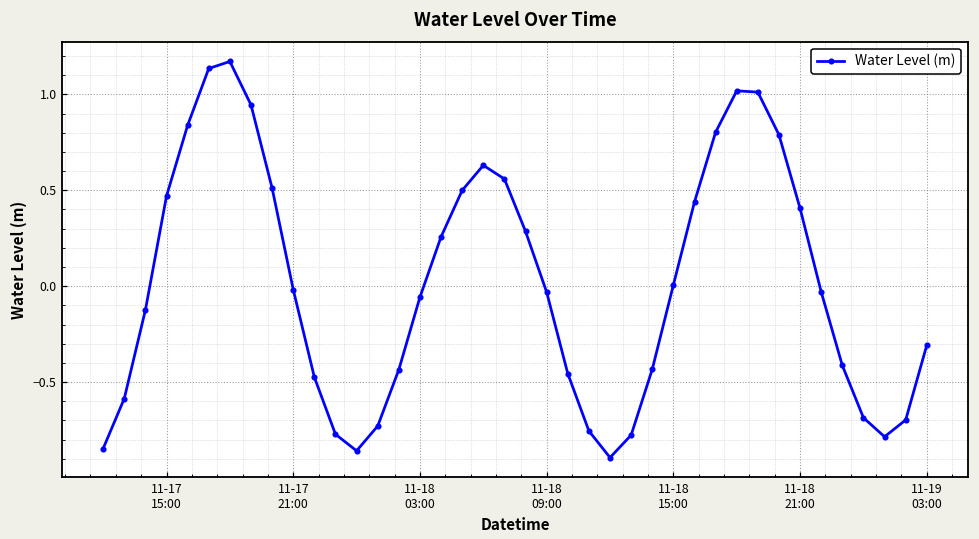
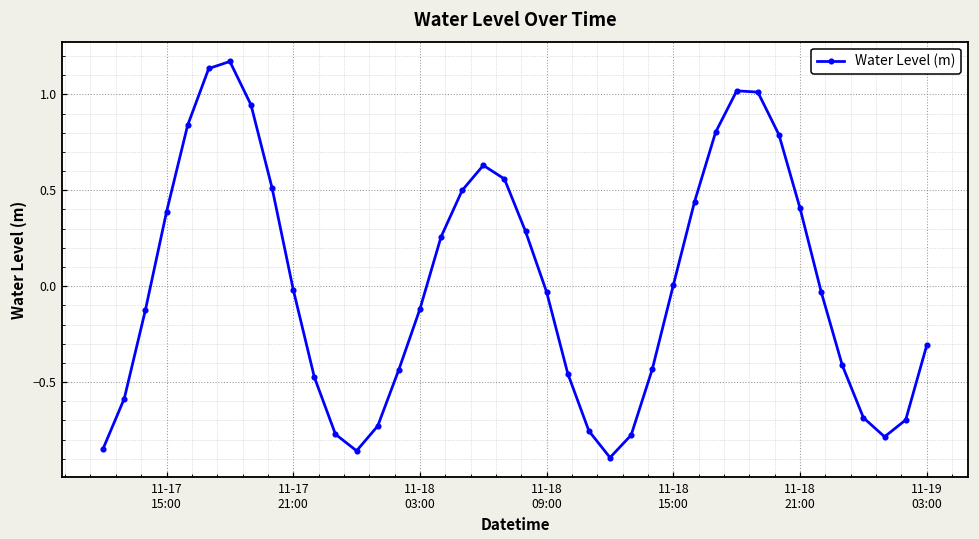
  {
-   "11-17 15:00": 0.47,
+   "11-17 15:00": 0.39,
    "11-17 21:00": -0.02,
-   "11-18 03:00": -0.06,
+   "11-18 03:00": -0.12,
    "11-18 09:00": -0.03,
    "11-18 15:00": 0.01,
    "11-18 21:00": 0.41,
    "11-19 03:00": -0.31
  }
